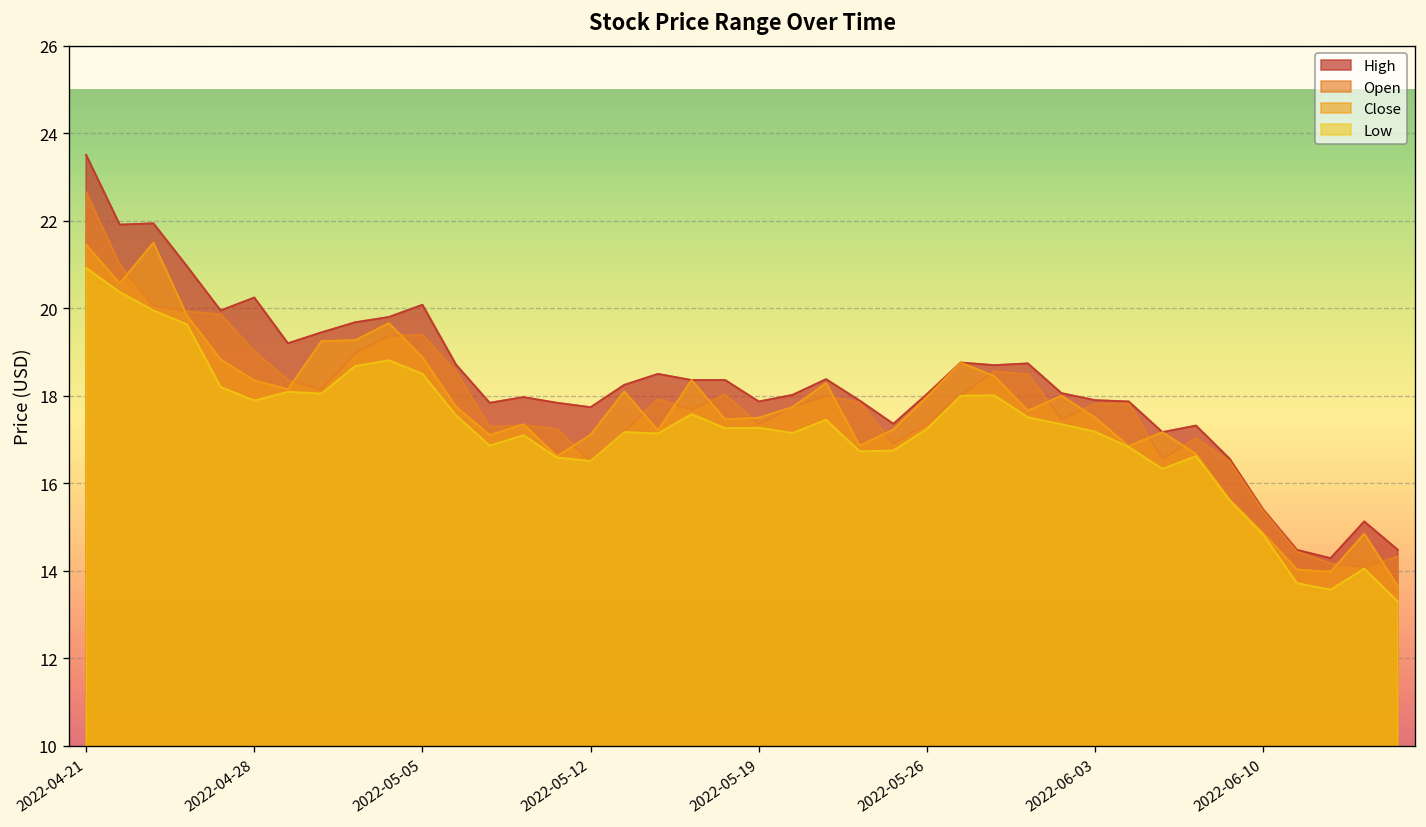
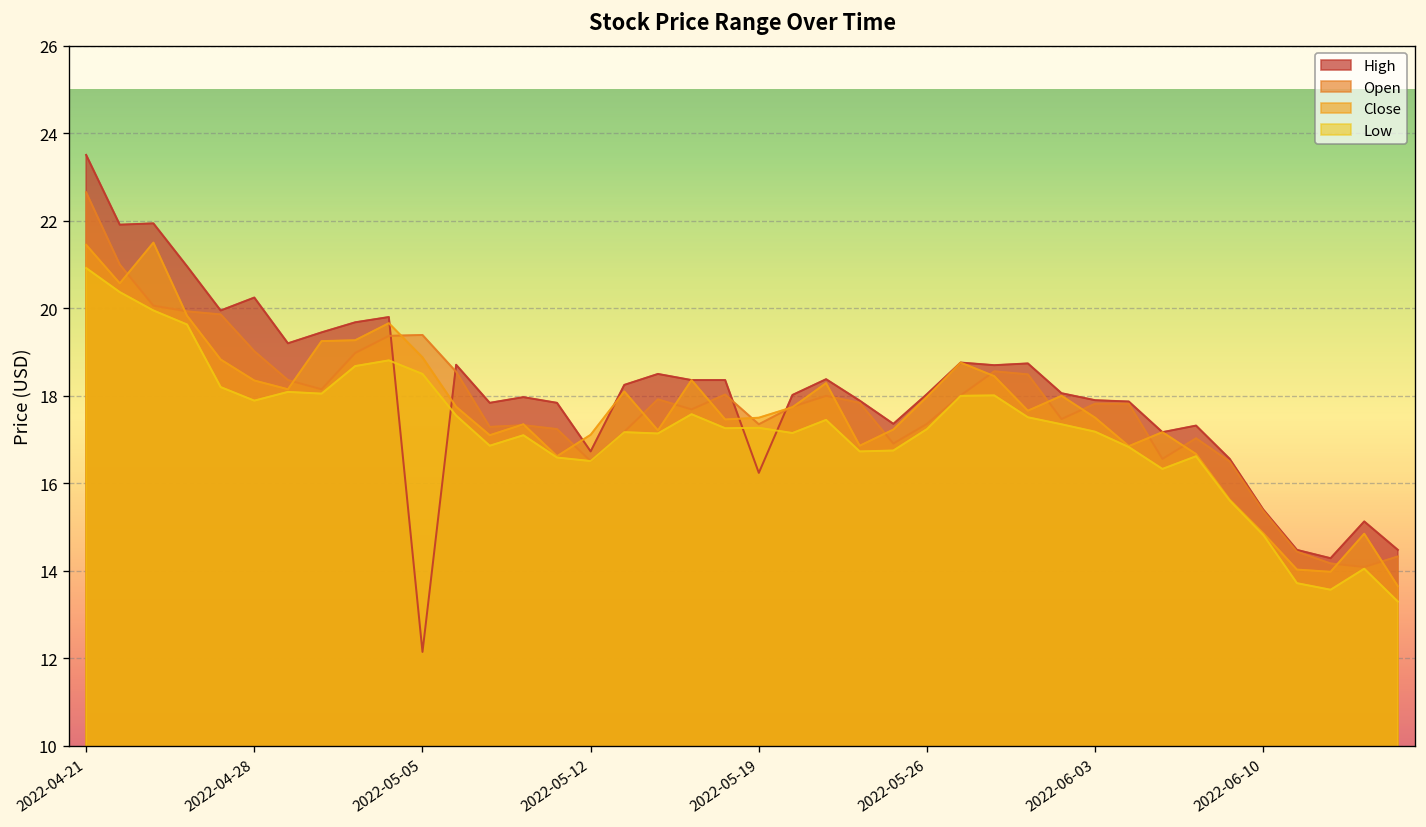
  {
    "High": {
      "2022-04-21": 23.5,
      "2022-04-28": 20.2,
-     "2022-05-05": 20.1,
-     "2022-05-12": 17.7,
-     "2022-05-19": 17.9,
+     "2022-05-05": 12.1,
+     "2022-05-12": 16.7,
+     "2022-05-19": 16.2,
      "2022-06-03": 17.9
    }
  }
